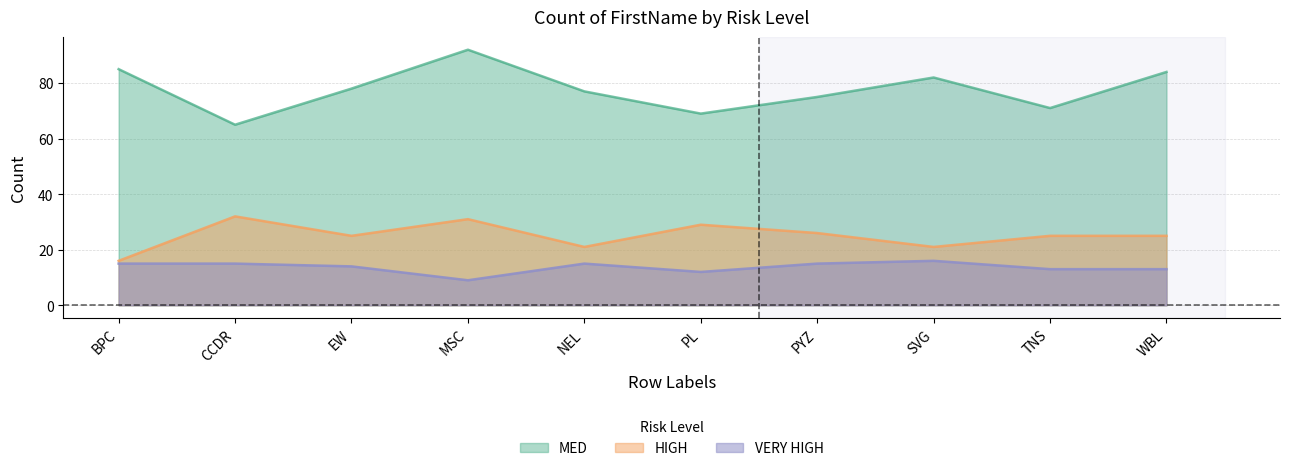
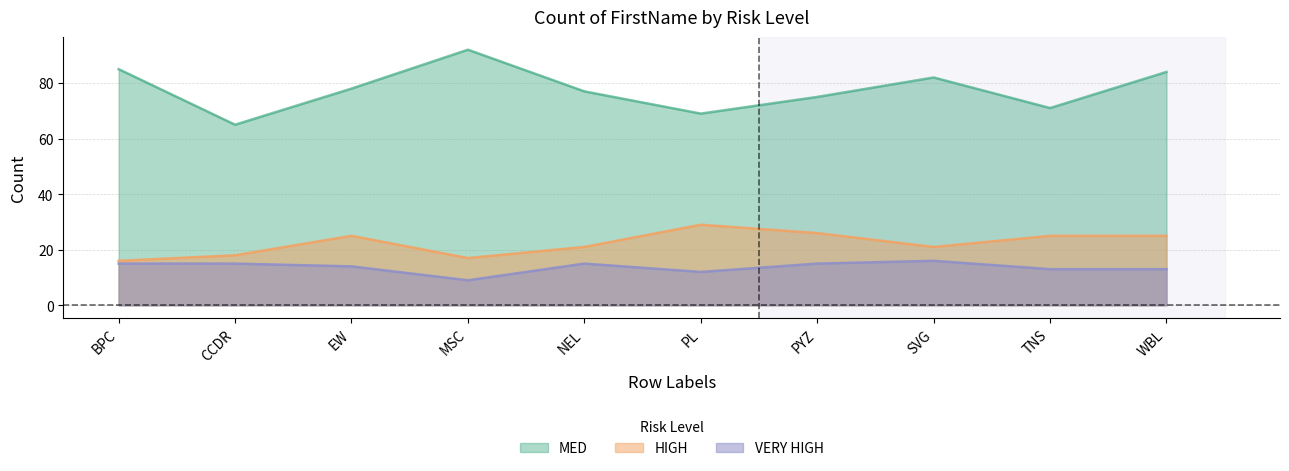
  {
    "HIGH": {
      "BPC": 16,
-     "CCDR": 32,
+     "CCDR": 18,
      "EW": 25,
-     "MSC": 31,
+     "MSC": 17,
      "NEL": 21,
      "PL": 29,
      "PYZ": 26,
      "SVG": 21,
      "TNS": 25,
      "WBL": 25
    }
  }
